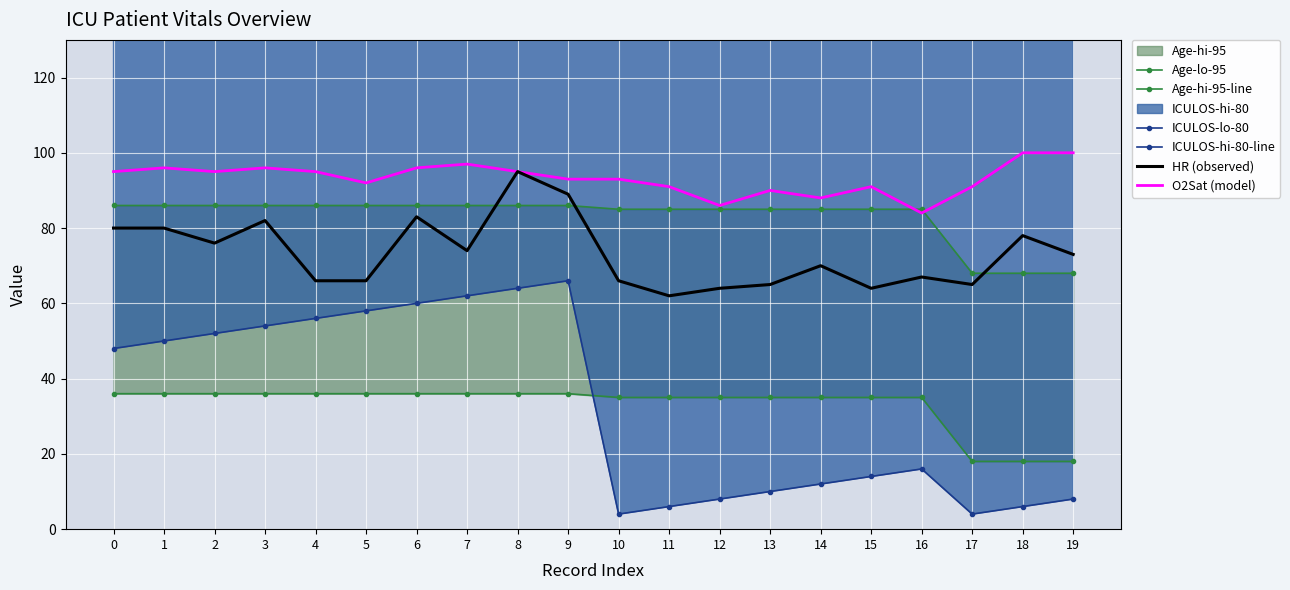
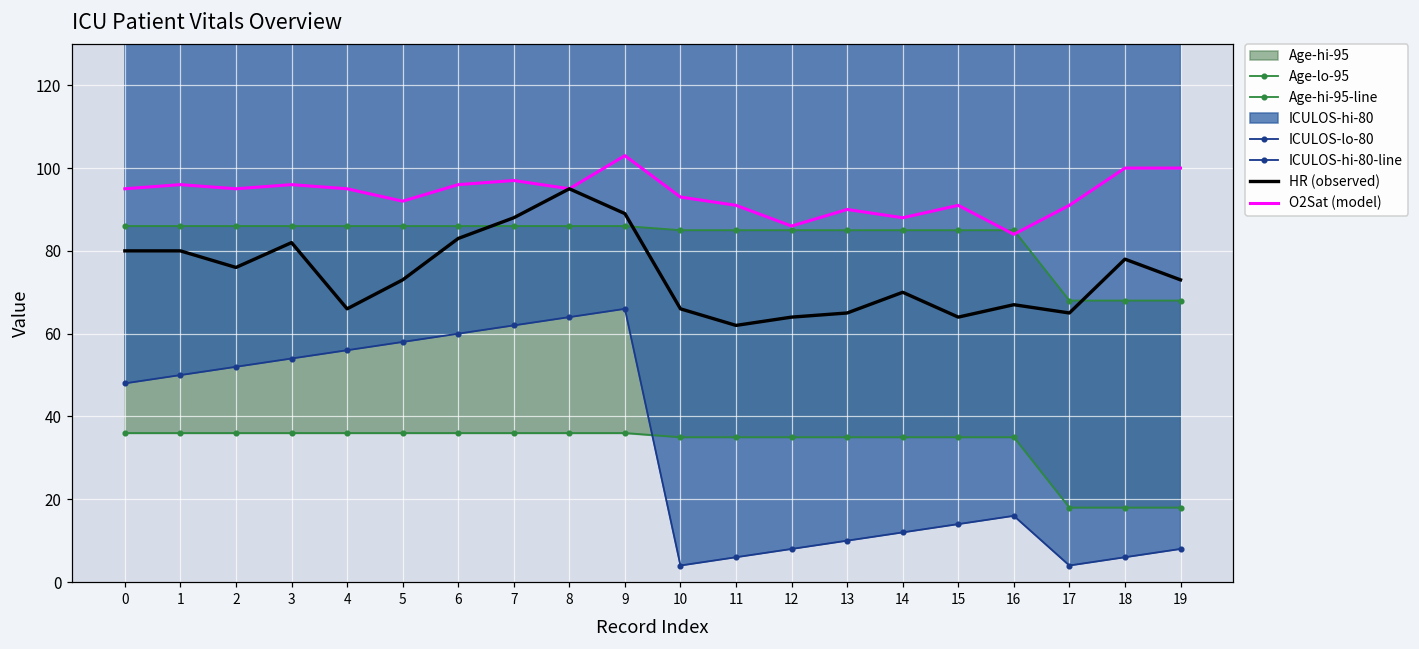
  {
    "HR (observed)": {
      "0": 80,
      "1": 80,
      "2": 76,
      "3": 82,
      "4": 66,
-     "5": 66,
+     "5": 73,
      "6": 83,
-     "7": 74,
+     "7": 88,
      "9": 89,
      "10": 66,
      "11": 62,
      "12": 64,
      "13": 65,
      "14": 70,
      "15": 64,
      "16": 67,
      "17": 65,
      "18": 78,
      "19": 73
    },
    "O2Sat (model)": {
      "0": 95,
      "1": 96,
      "2": 95,
      "3": 96,
      "4": 95,
      "5": 92,
      "6": 96,
      "7": 97,
-     "9": 93,
+     "9": 103,
      "10": 93,
      "11": 91,
      "12": 86,
      "13": 90,
      "14": 88,
      "15": 91,
      "16": 84,
      "17": 91,
      "18": 100,
      "19": 100
    }
  }
